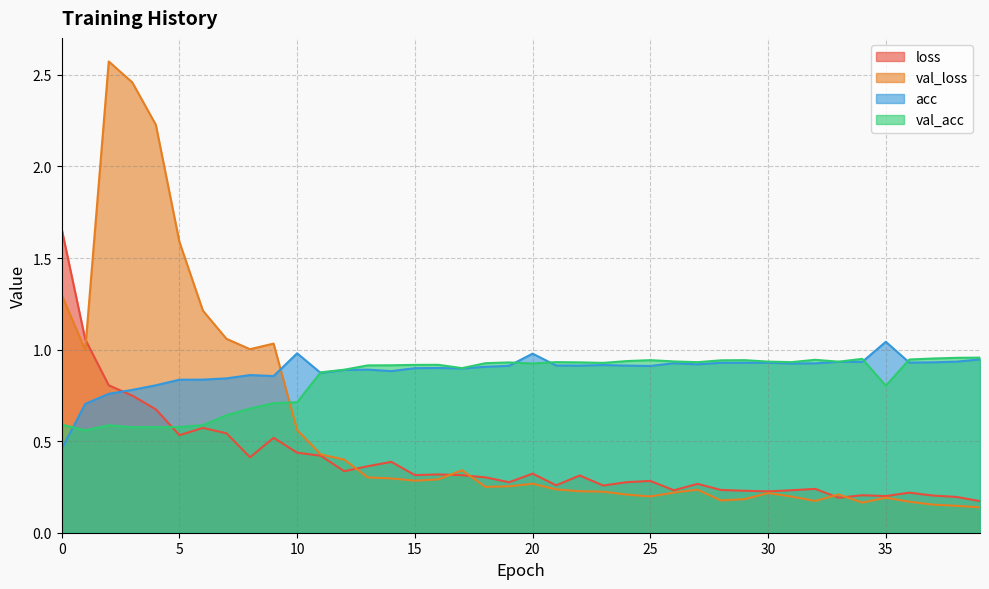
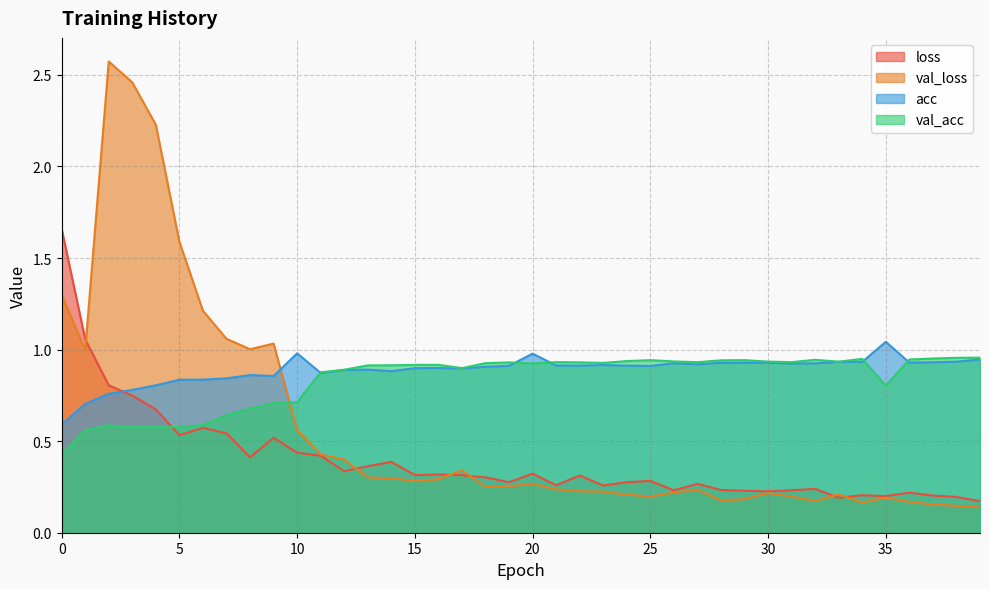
  {
    "acc": {
-     "0": 0.46,
+     "0": 0.59,
      "5": 0.84,
      "10": 0.98,
      "15": 0.90,
      "20": 0.98,
      "25": 0.91,
      "35": 1.04
    },
    "val_acc": {
-     "0": 0.59,
+     "0": 0.42,
      "5": 0.58,
      "10": 0.71,
      "15": 0.92,
      "20": 0.92,
      "25": 0.94,
      "35": 0.80
    }
  }
